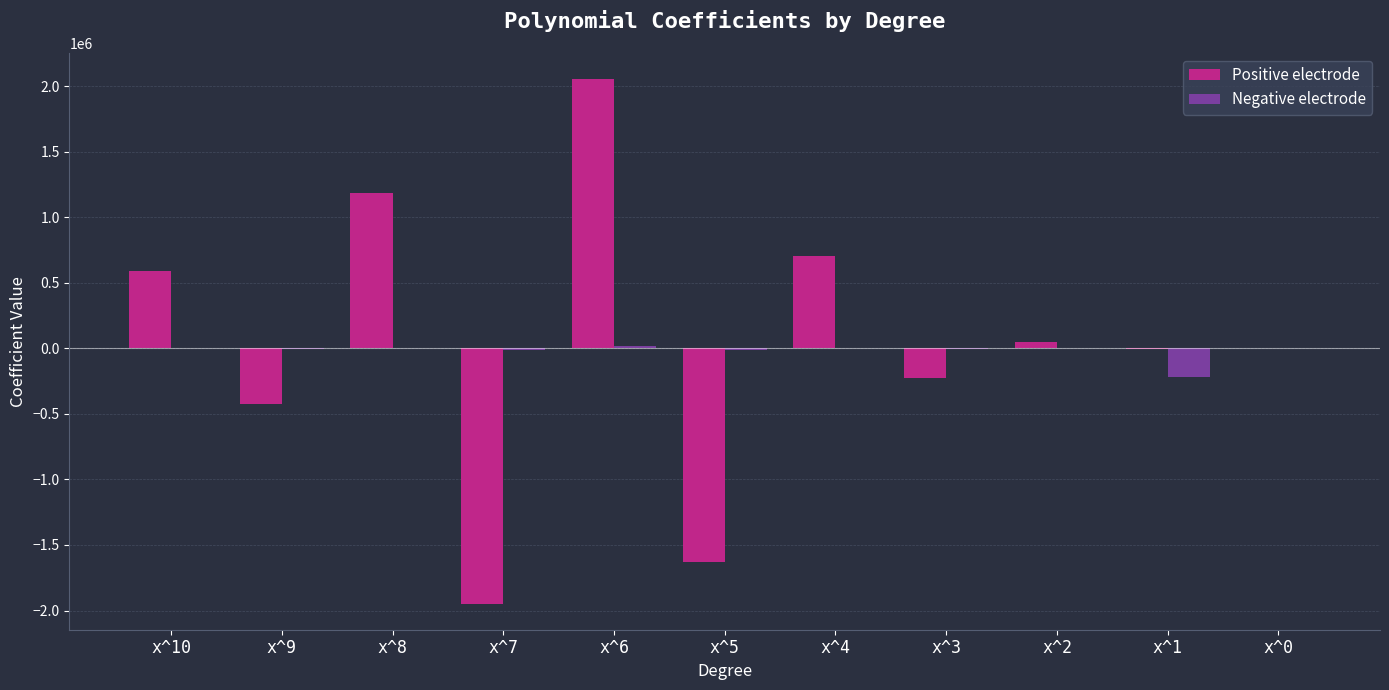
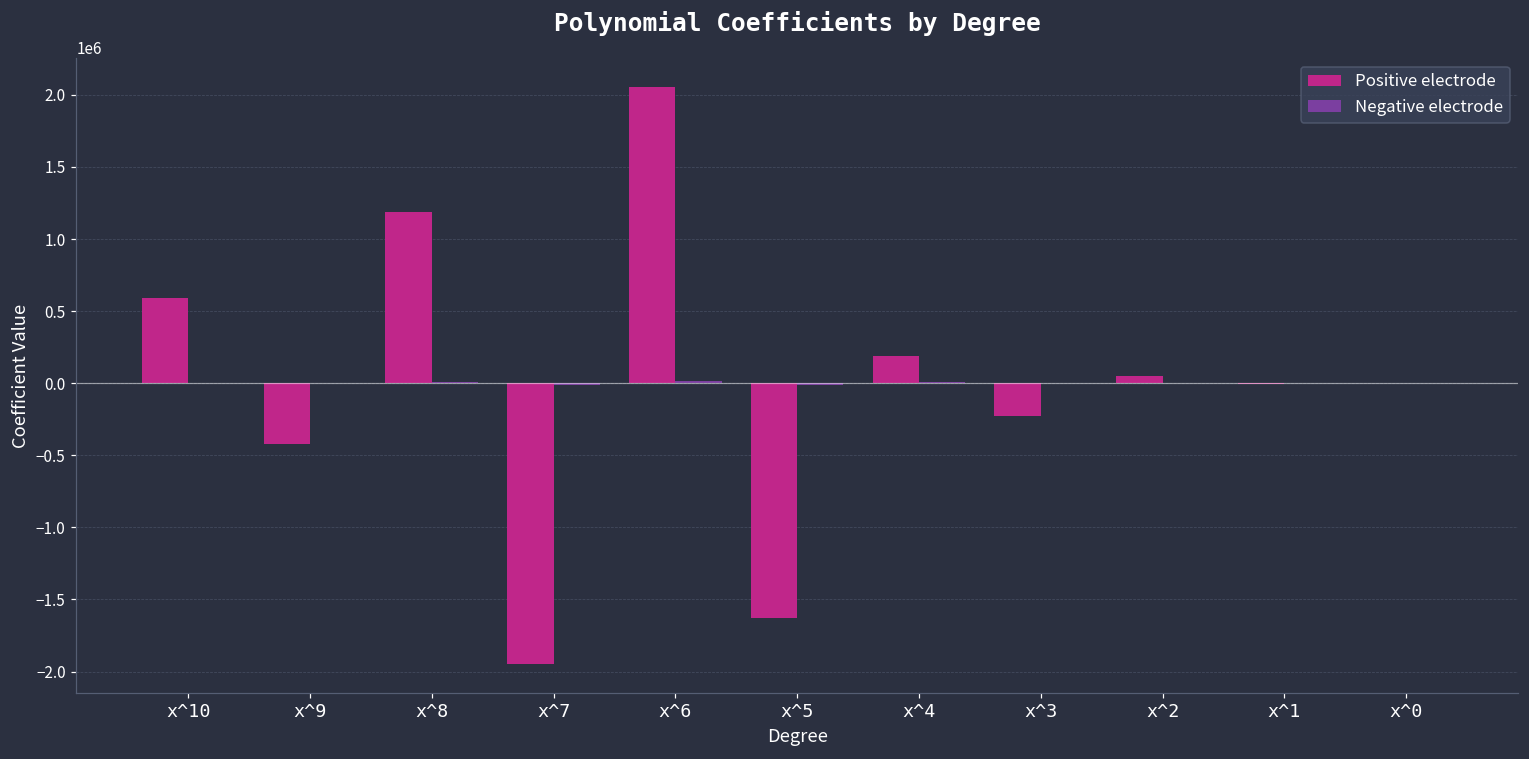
  {
    "Positive electrode": {
      "x^10": 590000,
      "x^9": -420000,
      "x^8": 1190000,
      "x^7": -1950000,
      "x^6": 2050000,
      "x^5": -1630000,
-     "x^4": 700000,
+     "x^4": 190000,
      "x^3": -230000,
      "x^2": 50000
    },
    "Negative electrode": {
      "x^10": 0,
-     "x^1": -220000
+     "x^1": 0
    }
  }
